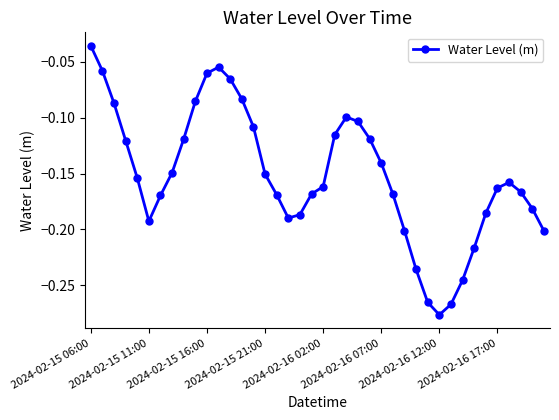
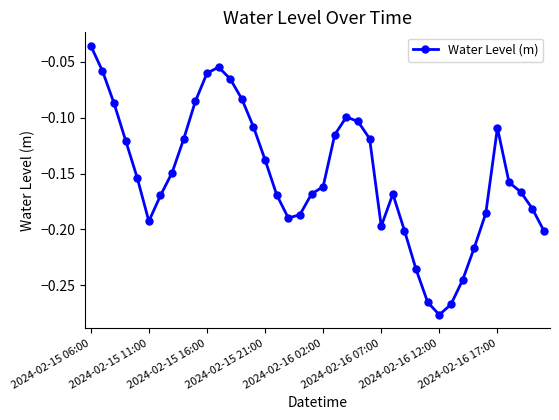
  {
    "2024-02-15 06:00": -0.036,
    "2024-02-15 11:00": -0.193,
    "2024-02-15 16:00": -0.060,
-   "2024-02-15 21:00": -0.150,
+   "2024-02-15 21:00": -0.138,
    "2024-02-16 02:00": -0.162,
-   "2024-02-16 07:00": -0.141,
+   "2024-02-16 07:00": -0.197,
    "2024-02-16 12:00": -0.276,
-   "2024-02-16 17:00": -0.163
+   "2024-02-16 17:00": -0.109
  }
